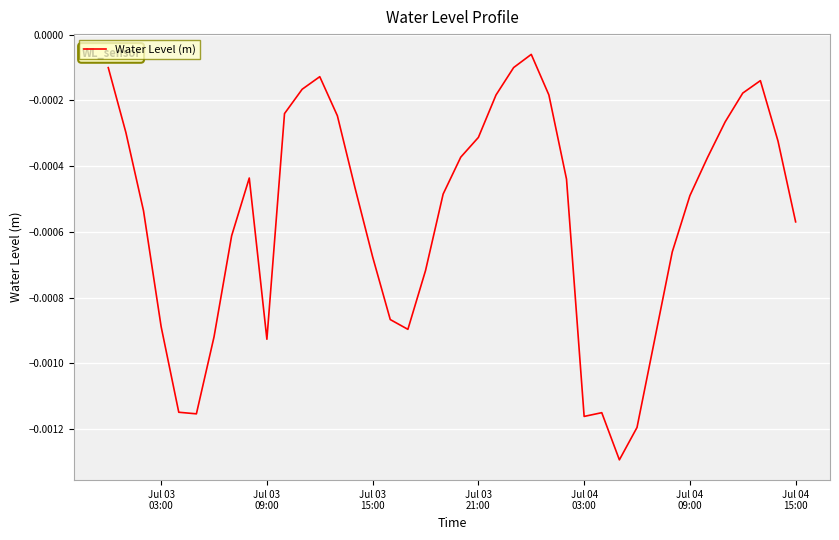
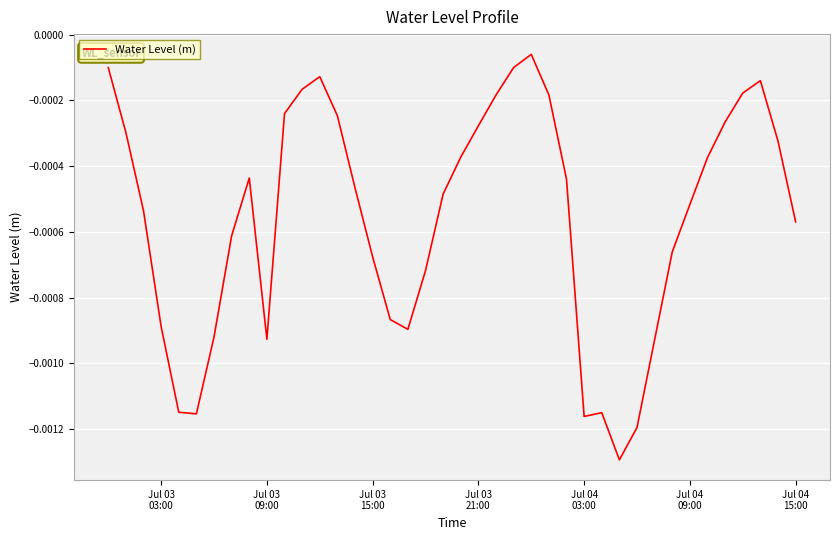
  {
    "Jul 03 03:00": -0.00089,
    "Jul 03 09:00": -0.00093,
    "Jul 03 15:00": -0.00068,
-   "Jul 03 21:00": -0.00031,
+   "Jul 03 21:00": -0.00028,
    "Jul 04 03:00": -0.00116,
-   "Jul 04 09:00": -0.00049,
+   "Jul 04 09:00": -0.00052,
    "Jul 04 15:00": -0.00057
  }
